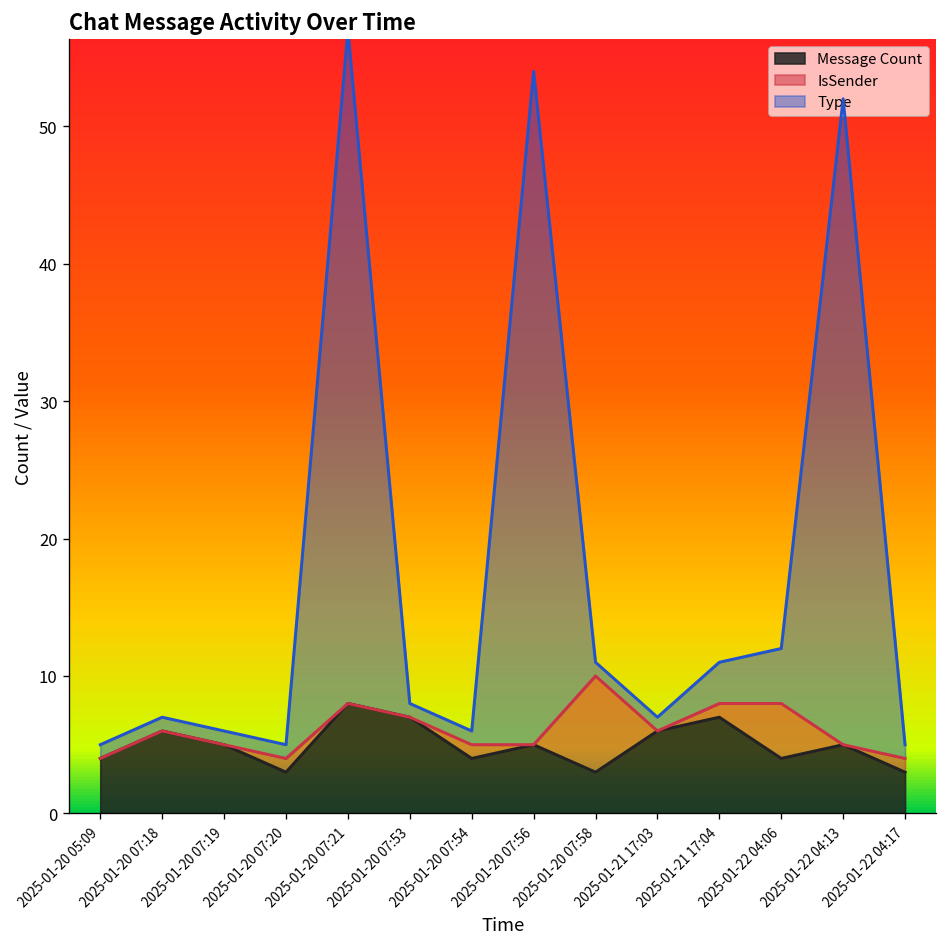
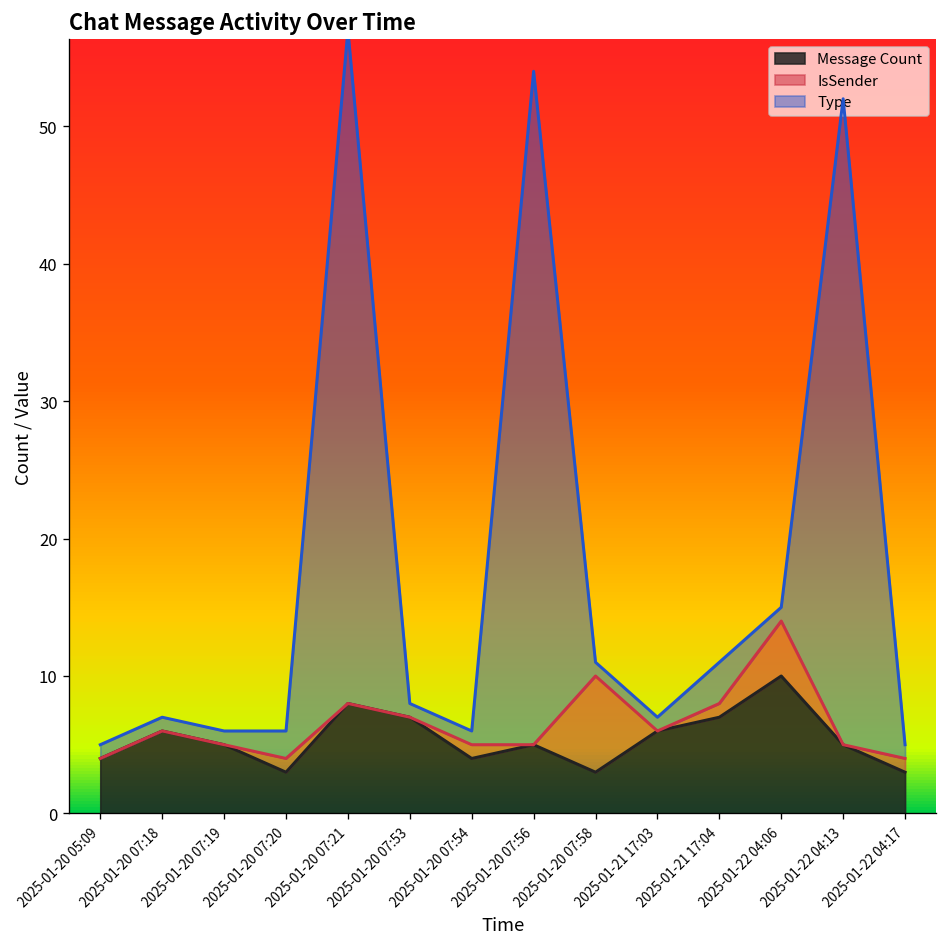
  {
    "Message Count": {
      "2025-01-20 07:20": 3,
      "2025-01-20 07:54": 4,
      "2025-01-20 07:58": 3,
      "2025-01-21 17:04": 7,
-     "2025-01-22 04:06": 4,
+     "2025-01-22 04:06": 10,
      "2025-01-22 04:17": 3
    },
    "IsSender": {
      "2025-01-20 07:20": 1,
      "2025-01-20 07:54": 1,
      "2025-01-20 07:58": 7,
      "2025-01-21 17:04": 1,
      "2025-01-22 04:06": 4,
      "2025-01-22 04:17": 1
    },
    "Type": {
      "2025-01-20 05:09": 1,
      "2025-01-20 07:18": 1,
      "2025-01-20 07:19": 1,
-     "2025-01-20 07:20": 1,
+     "2025-01-20 07:20": 2,
      "2025-01-20 07:53": 1,
      "2025-01-20 07:54": 1,
      "2025-01-20 07:56": 49,
      "2025-01-20 07:58": 1,
      "2025-01-21 17:03": 1,
      "2025-01-21 17:04": 3,
-     "2025-01-22 04:06": 4,
+     "2025-01-22 04:06": 1,
      "2025-01-22 04:17": 1
    }
  }
